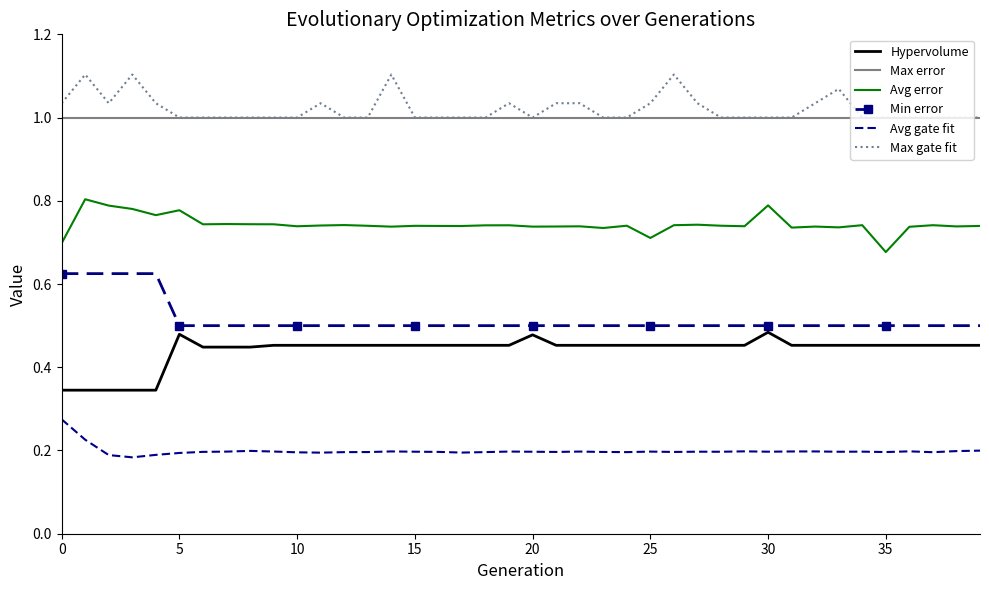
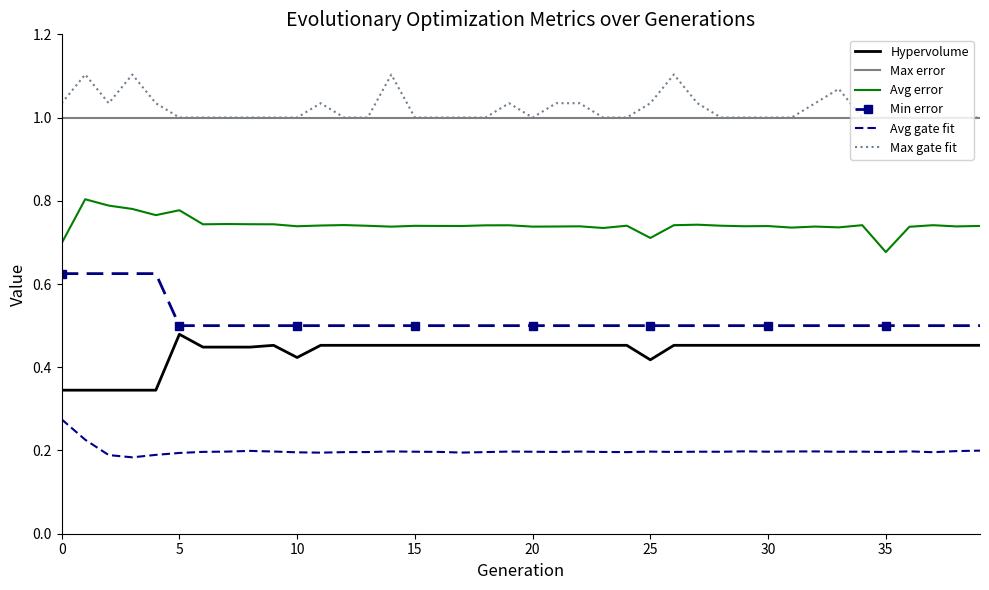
  {
    "Hypervolume": {
      "0": 0.34,
      "5": 0.48,
-     "10": 0.45,
+     "10": 0.42,
      "15": 0.45,
-     "20": 0.48,
-     "25": 0.45,
-     "30": 0.48,
+     "20": 0.45,
+     "25": 0.42,
+     "30": 0.45,
      "35": 0.45
    },
    "Avg error": {
      "0": 0.70,
      "5": 0.78,
      "10": 0.74,
      "15": 0.74,
      "20": 0.74,
      "25": 0.71,
-     "30": 0.79,
+     "30": 0.74,
      "35": 0.68
    }
  }
